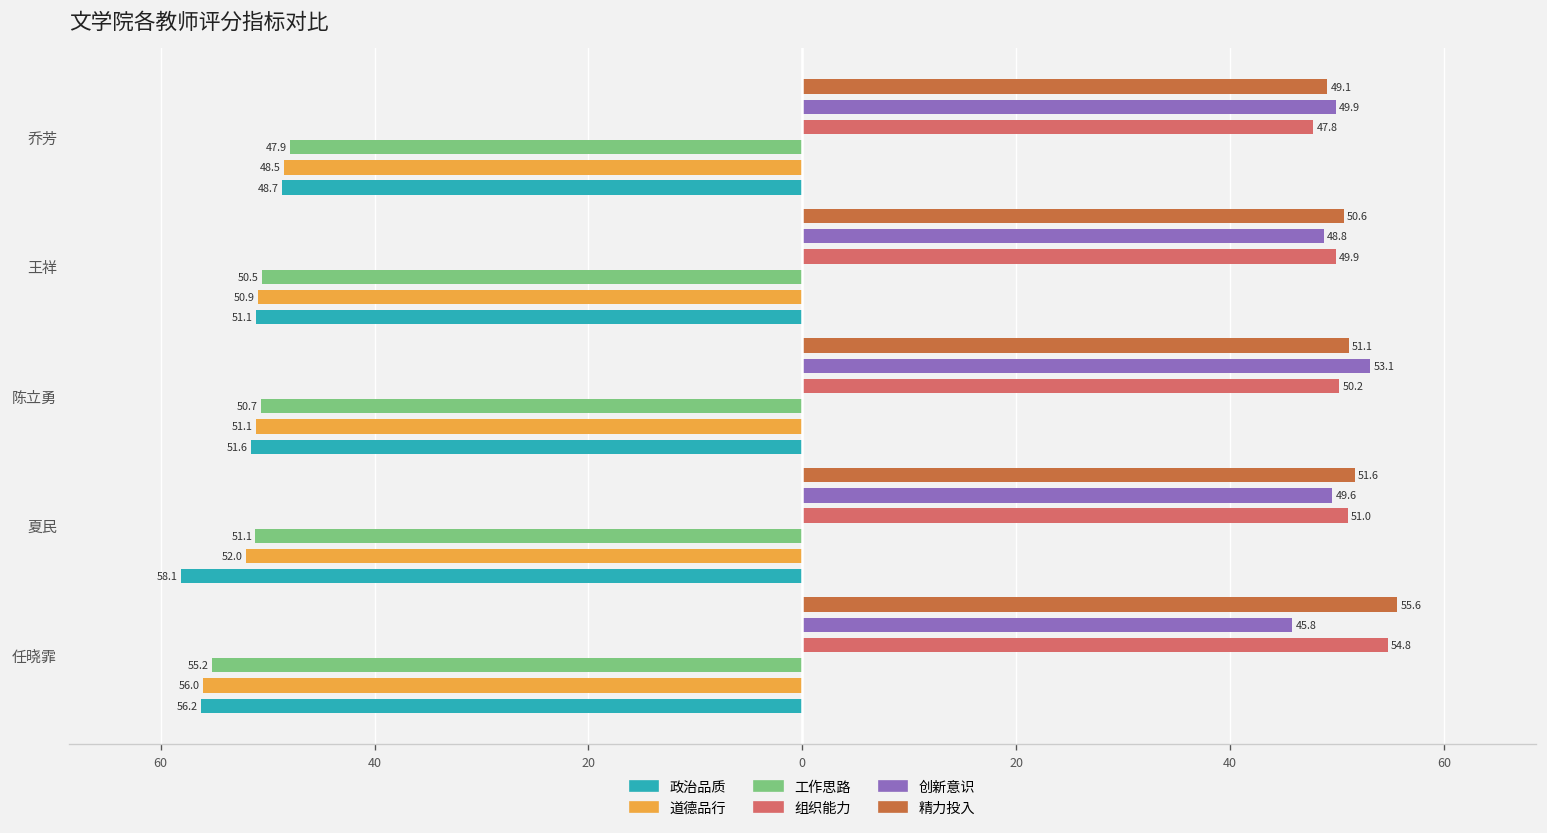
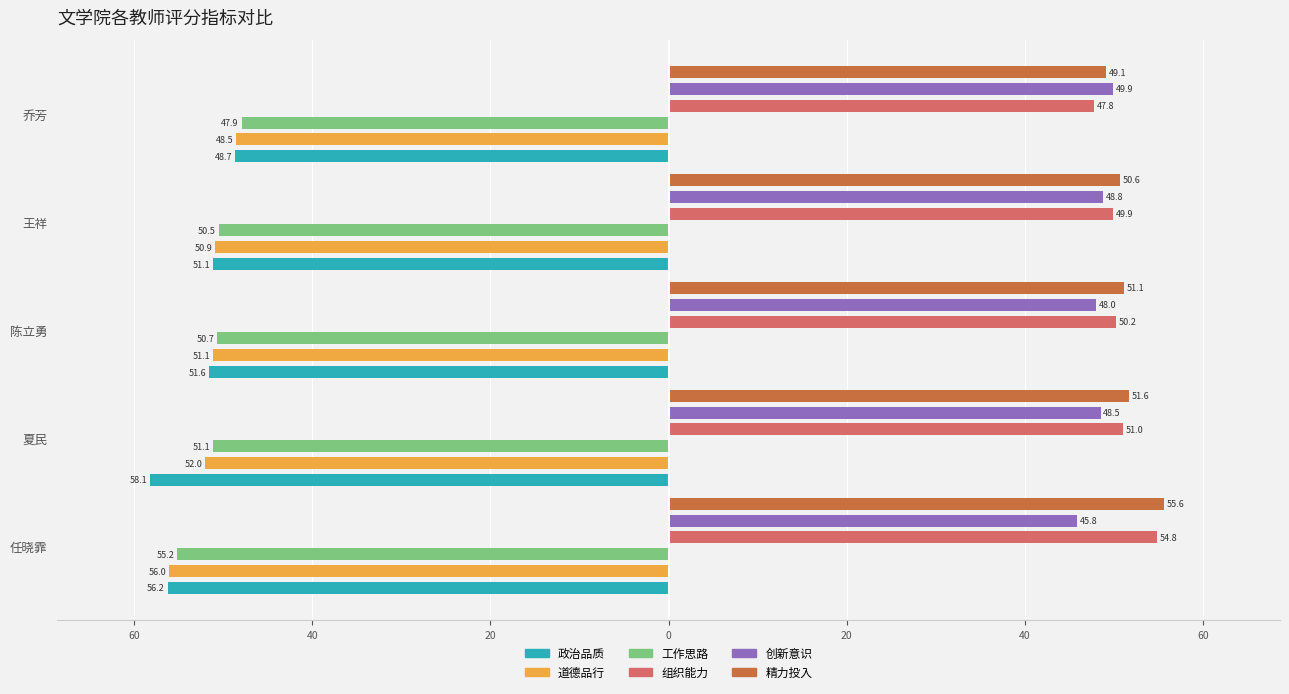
  {
    "创新意识": {
      "乔芳": 49.9,
      "王祥": 48.8,
-     "陈立勇": 53.1,
-     "夏民": 49.6,
+     "陈立勇": 48.0,
+     "夏民": 48.5,
      "任晓霏": 45.8
    }
  }
